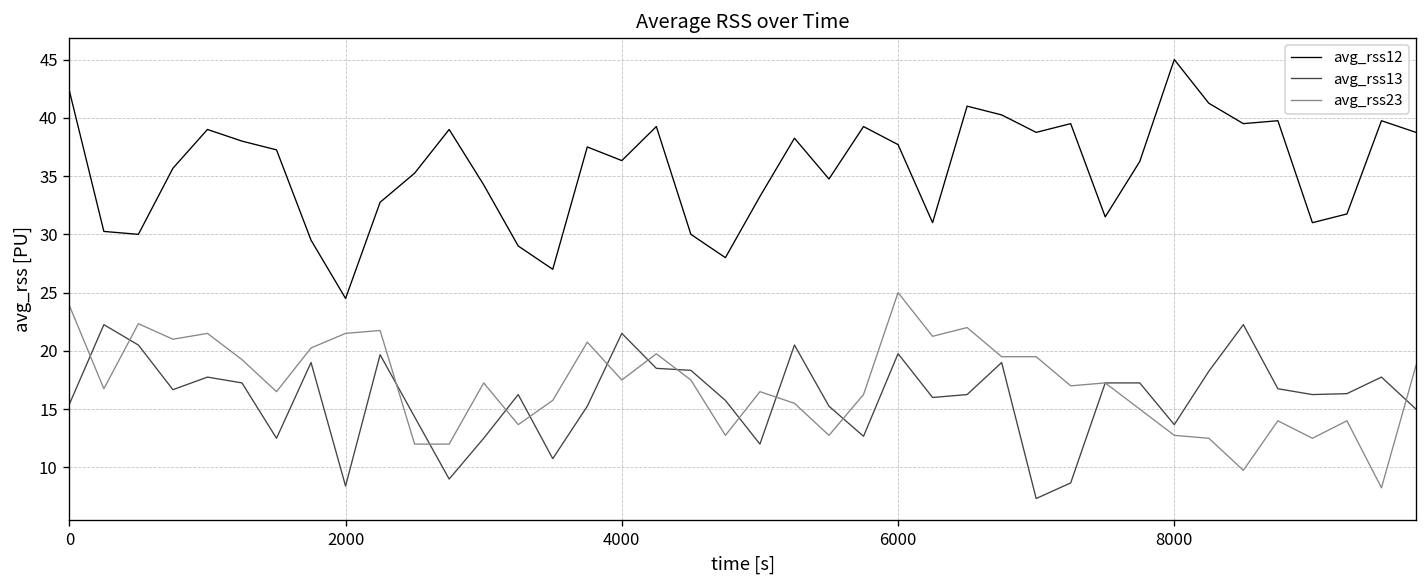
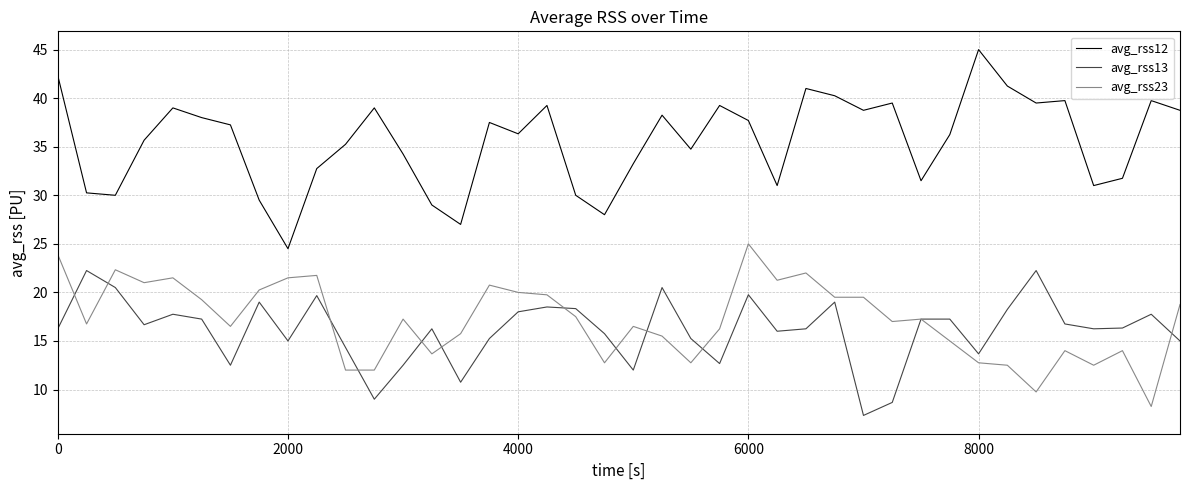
  {
    "avg_rss12": {
      "0": 42,
      "2000": 25,
      "4000": 36,
      "6000": 38,
      "8000": 45
    },
    "avg_rss13": {
-     "0": 15,
-     "2000": 8,
-     "4000": 22,
+     "0": 16,
+     "2000": 15,
+     "4000": 18,
      "6000": 20,
      "8000": 14
    },
    "avg_rss23": {
      "0": 24,
      "2000": 22,
-     "4000": 18,
+     "4000": 20,
      "6000": 25,
      "8000": 13
    }
  }
